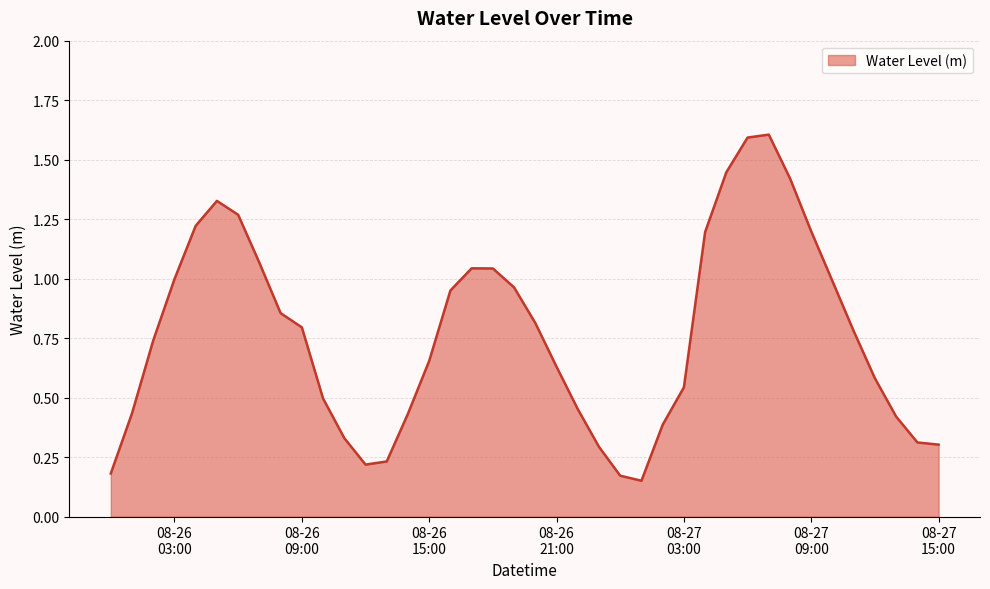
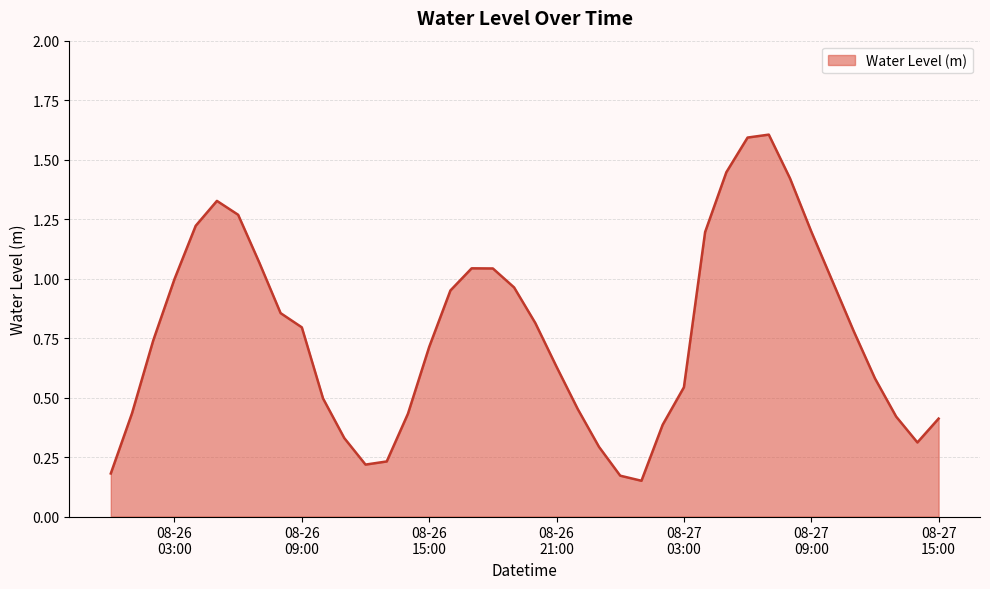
  {
    "08-26 03:00": 1.00,
    "08-26 09:00": 0.80,
-   "08-26 15:00": 0.65,
+   "08-26 15:00": 0.71,
    "08-26 21:00": 0.63,
    "08-27 03:00": 0.54,
    "08-27 09:00": 1.20,
-   "08-27 15:00": 0.30
+   "08-27 15:00": 0.41
  }
